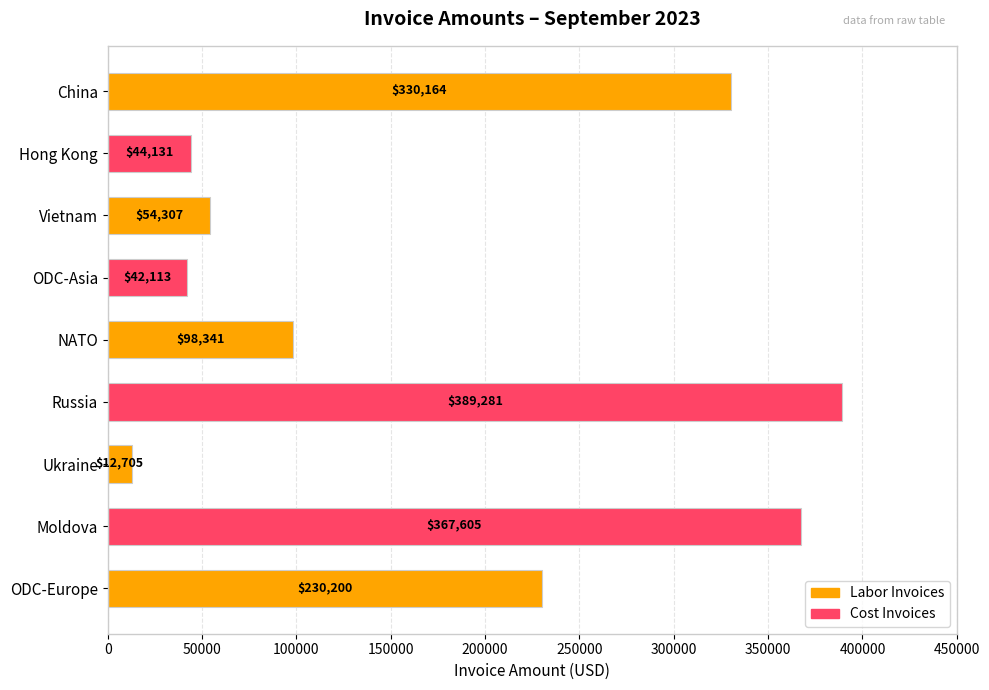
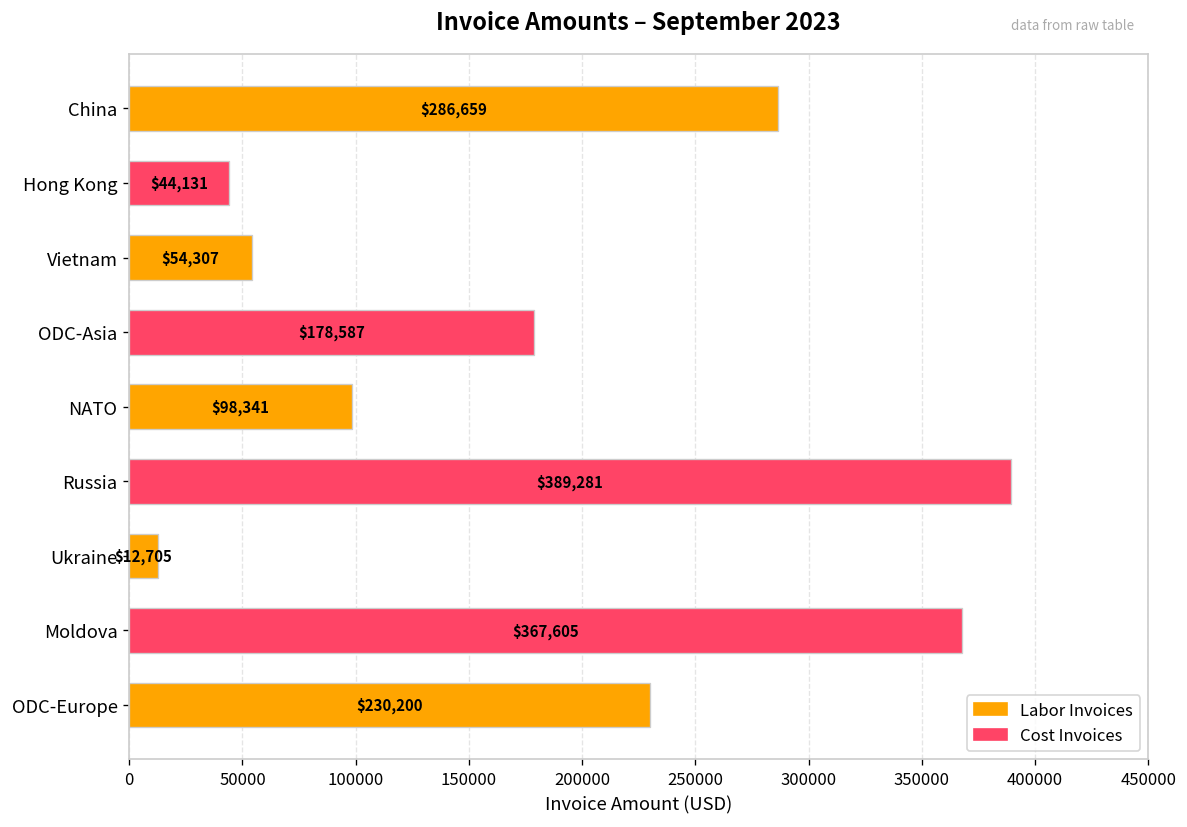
  {
-   "China": "$330,164",
+   "China": "$286,659",
    "Hong Kong": "$44,131",
    "Vietnam": "$54,307",
-   "ODC-Asia": "$42,113",
+   "ODC-Asia": "$178,587",
    "NATO": "$98,341",
    "Russia": "$389,281",
    "Ukraine": "$12,705",
    "Moldova": "$367,605",
    "ODC-Europe": "$230,200"
  }
